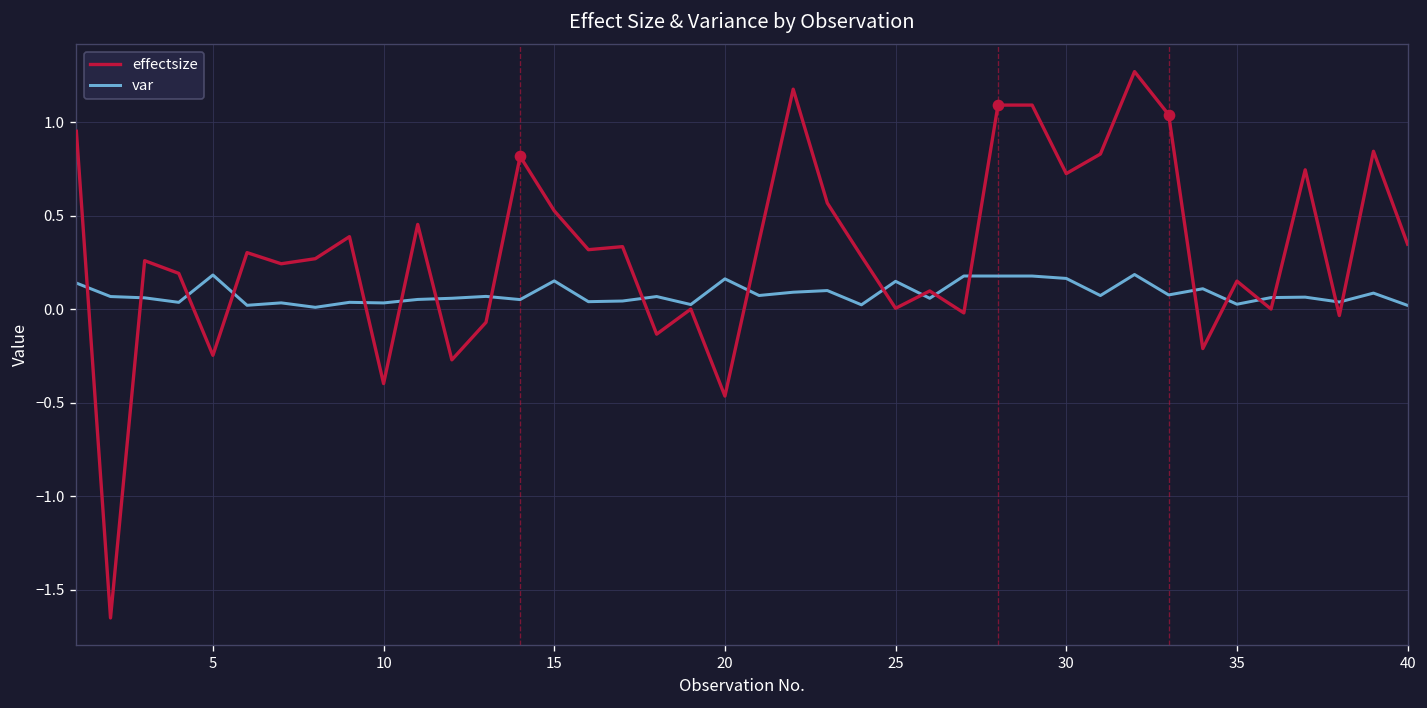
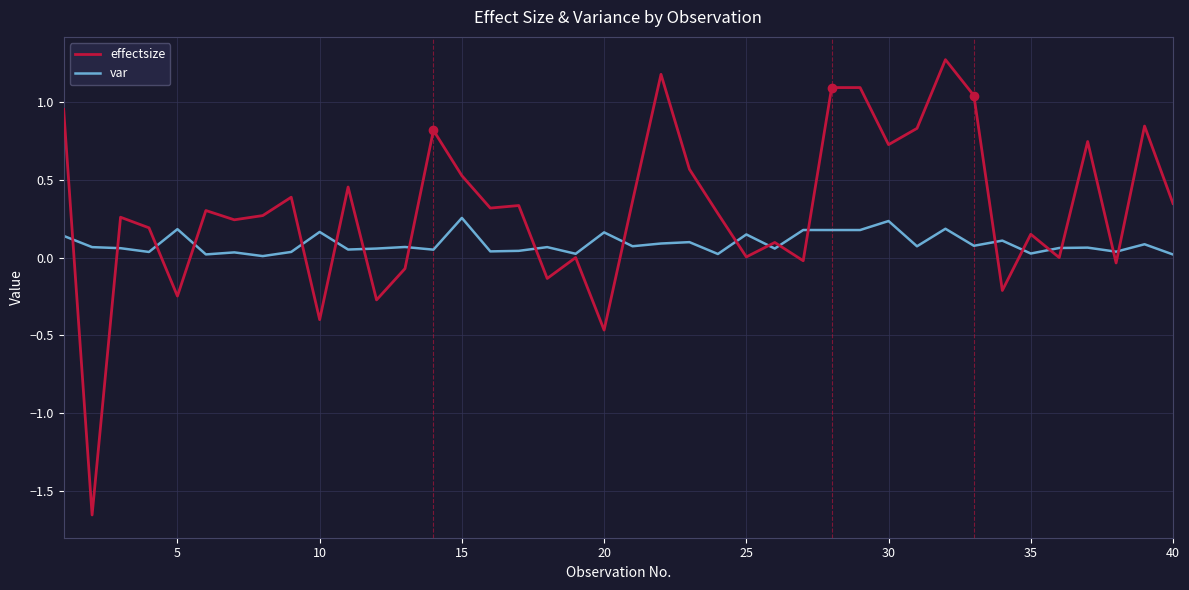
  {
    "var": {
      "5": 0.18,
-     "10": 0.03,
-     "15": 0.15,
+     "10": 0.16,
+     "15": 0.25,
      "20": 0.16,
      "25": 0.15,
-     "30": 0.16,
+     "30": 0.23,
      "35": 0.03,
      "40": 0.02
    }
  }
